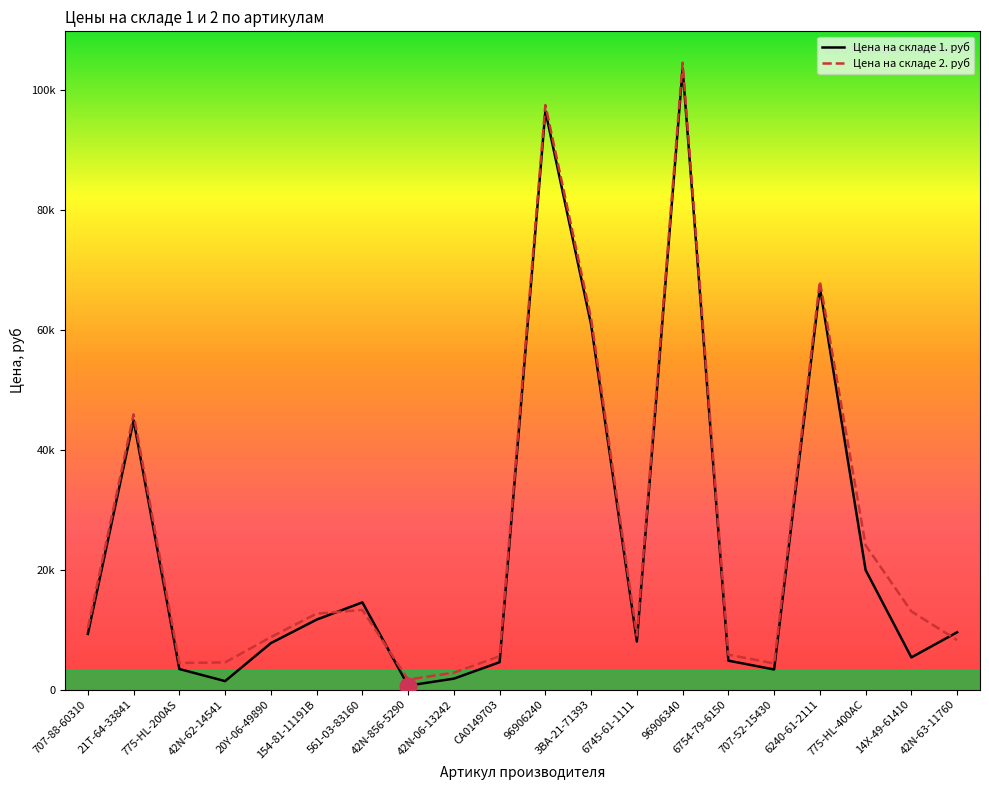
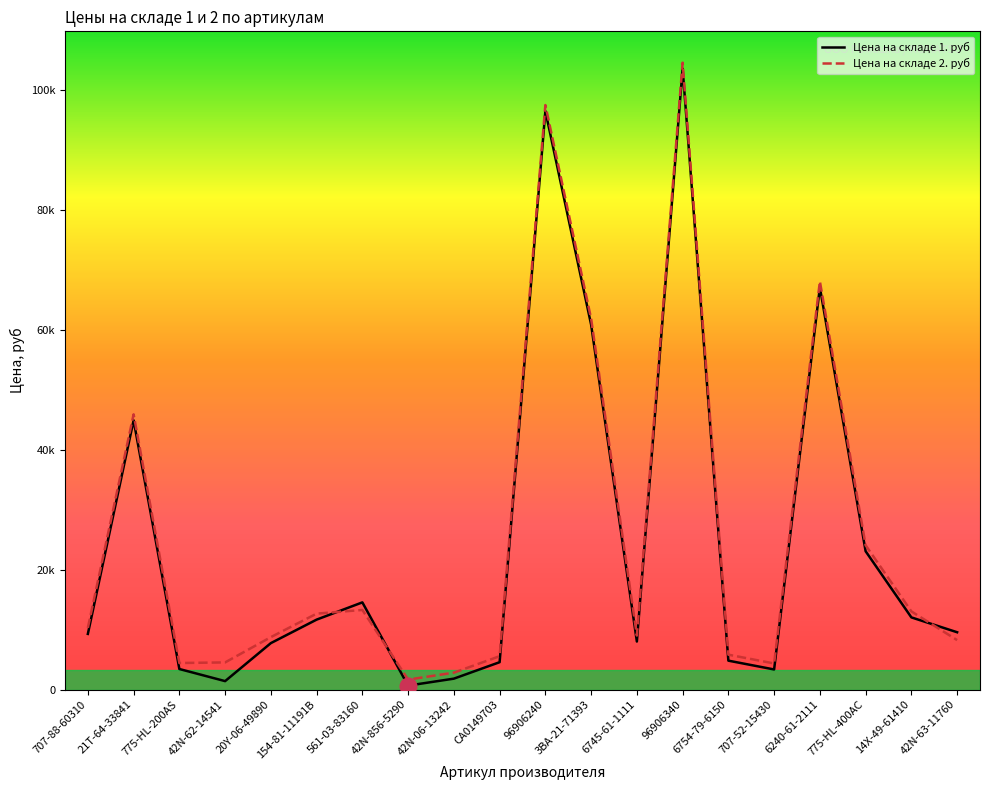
  {
    "Цена на складе 1. руб": {
      "707-88-60310": 9000,
      "21T-64-33841": 45000,
      "775-HL-200AS": 3000,
      "20Y-06-49890": 8000,
      "154-81-11191B": 12000,
      "561-03-83160": 15000,
      "CA0149703": 5000,
      "96906240": 97000,
      "3BA-21-71393": 61000,
      "6745-61-1111": 8000,
      "96906340": 104000,
      "6754-79-6150": 5000,
      "707-52-15430": 3000,
      "6240-61-2111": 67000,
-     "775-HL-400AC": 20000,
-     "14X-49-61410": 5000,
+     "775-HL-400AC": 23000,
+     "14X-49-61410": 12000,
      "42N-63-11760": 10000
    }
  }
